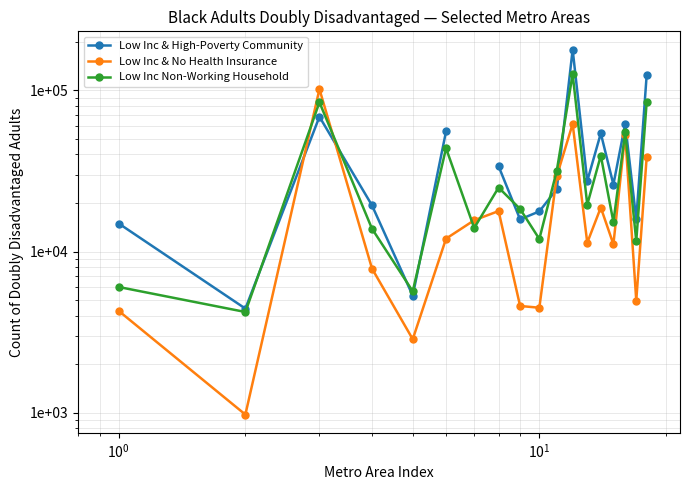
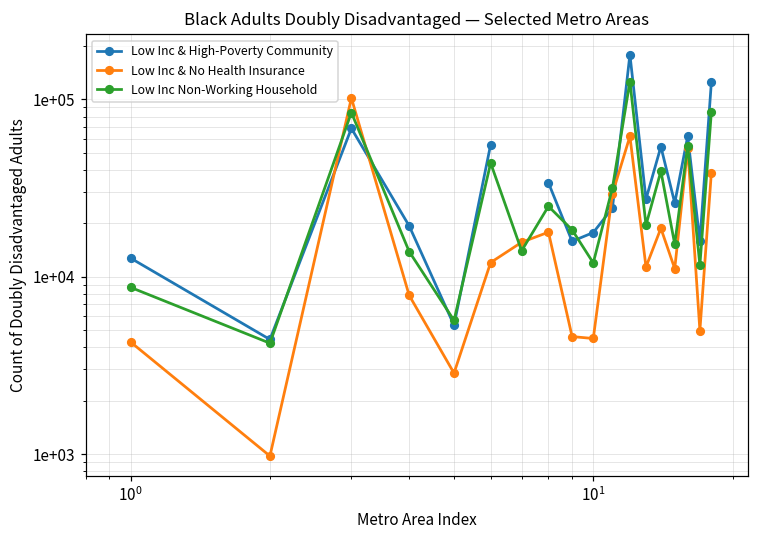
  {
    "Low Inc & High-Poverty Community": {
-     "10^0": 15000,
+     "10^0": 13000,
      "10^1": 18000
    },
    "Low Inc & No Health Insurance": {
      "10^0": 4300,
      "10^1": 4500
    },
    "Low Inc Non-Working Household": {
-     "10^0": 6000,
+     "10^0": 9000,
      "10^1": 12000
    }
  }
